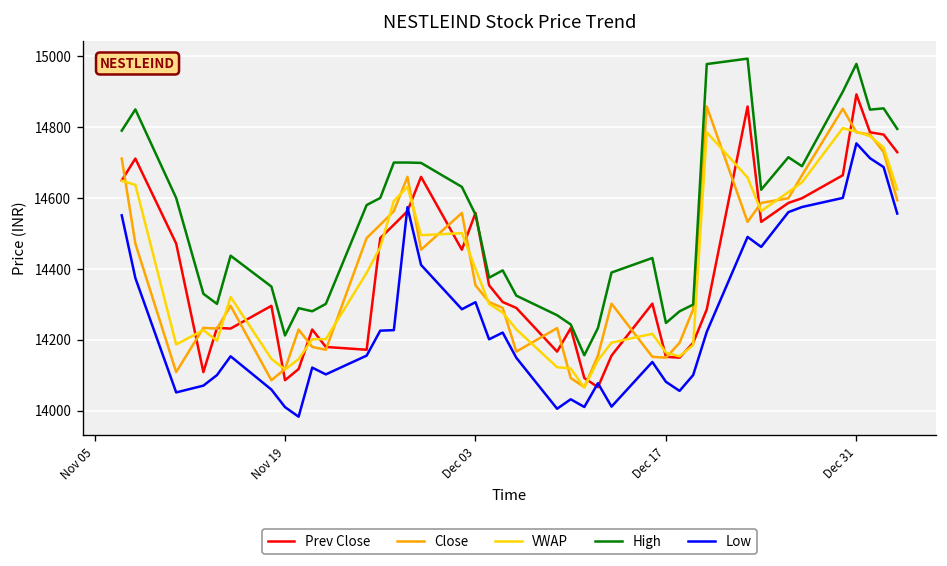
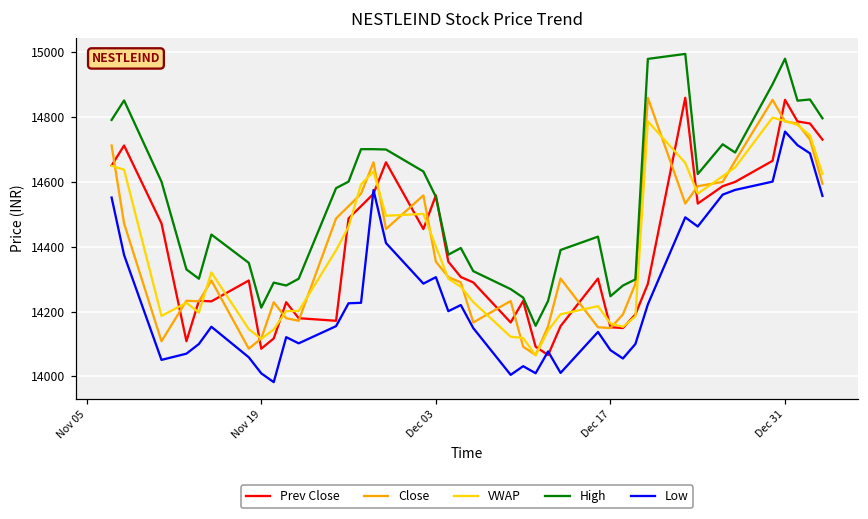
  {
    "Prev Close": {
      "Nov 19": 14090,
-     "Dec 31": 14890
+     "Dec 31": 14850
    },
    "High": {
      "Nov 19": 14210,
      "Dec 17": 14250,
      "Dec 31": 14980
    },
    "Low": {
      "Nov 19": 14010,
      "Dec 03": 14310,
      "Dec 17": 14080,
      "Dec 31": 14750
    }
  }
